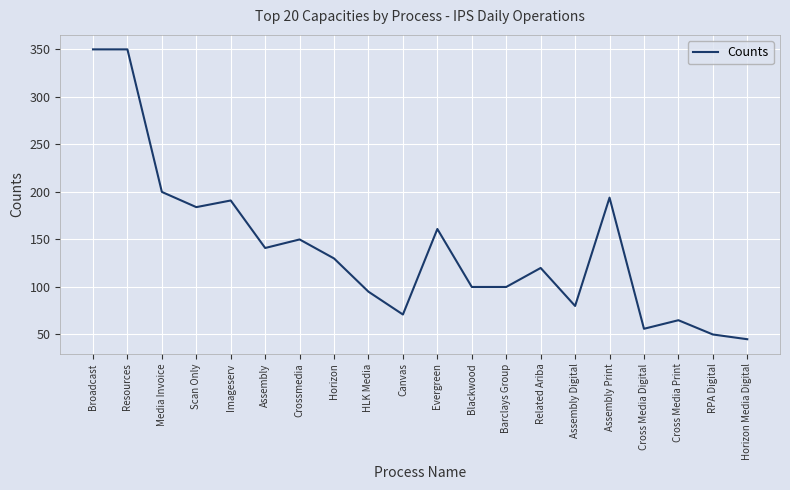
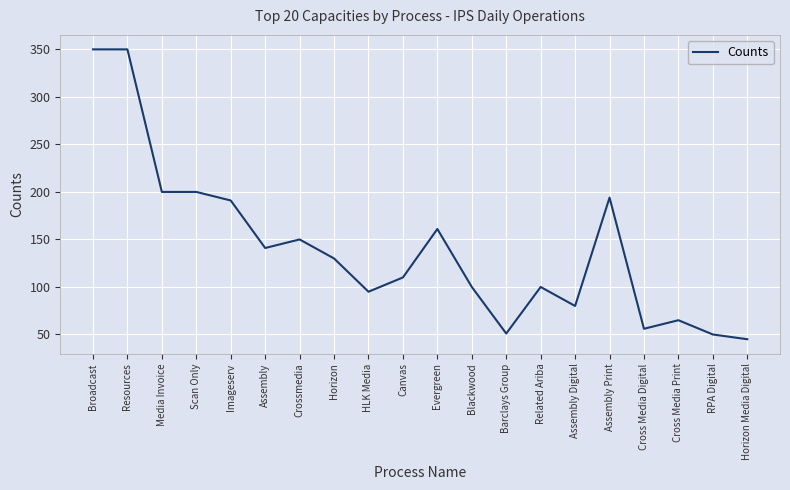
  {
    "Broadcast": 350,
    "Resources": 350,
    "Media Invoice": 200,
-   "Scan Only": 180,
+   "Scan Only": 200,
    "Imageserv": 190,
    "Assembly": 140,
    "Crossmedia": 150,
    "Horizon": 130,
    "HLK Media": 100,
-   "Canvas": 70,
+   "Canvas": 110,
    "Evergreen": 160,
    "Blackwood": 100,
-   "Barclays Group": 100,
-   "Related Ariba": 120,
+   "Barclays Group": 50,
+   "Related Ariba": 100,
    "Assembly Digital": 80,
    "Assembly Print": 190,
    "Cross Media Digital": 60,
    "Cross Media Print": 70,
    "RPA Digital": 50,
    "Horizon Media Digital": 50
  }
